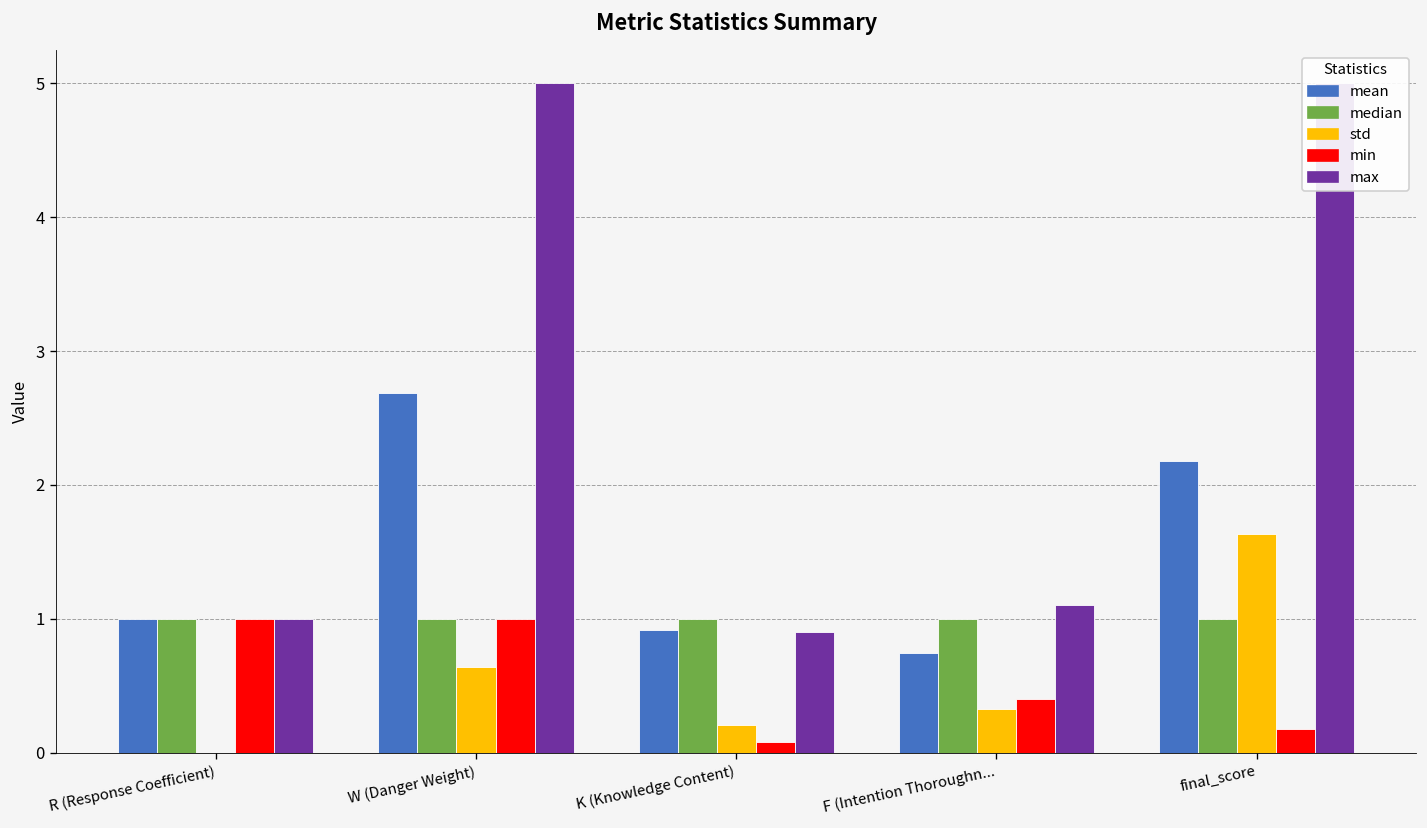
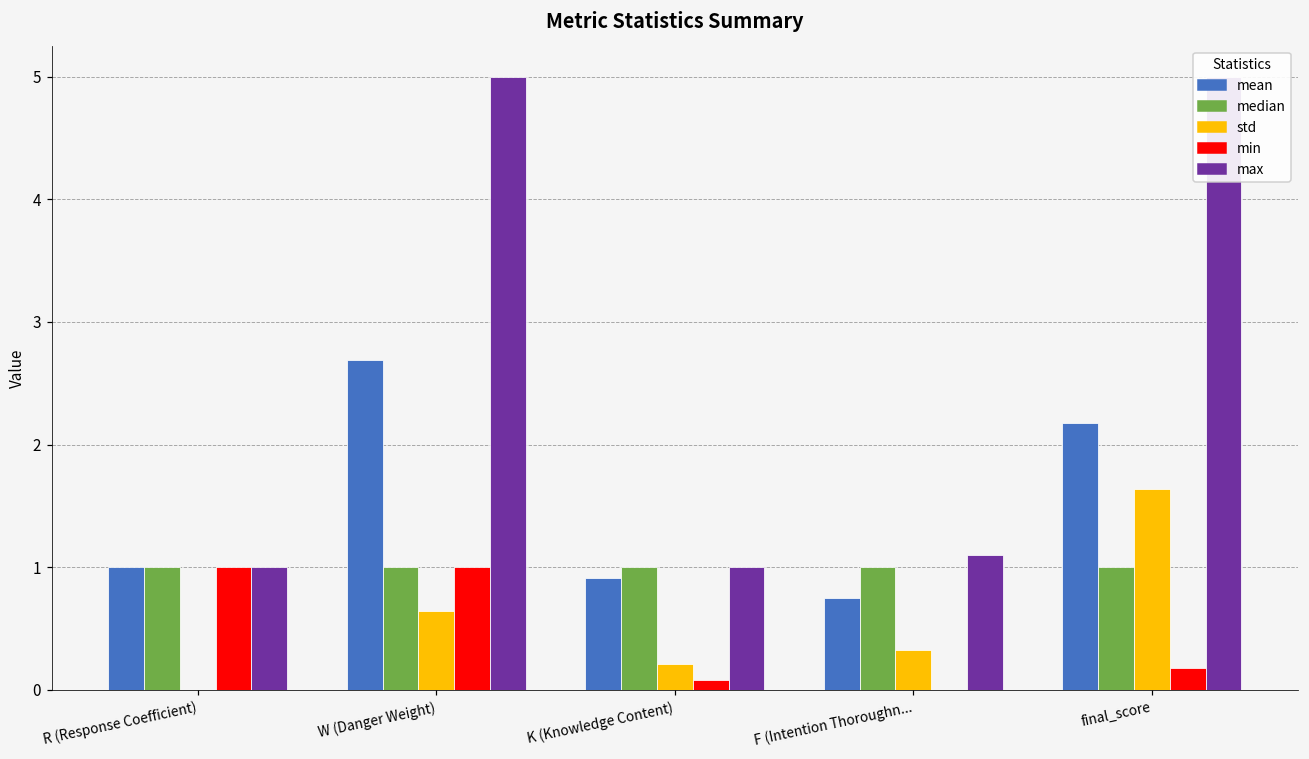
  {
    "mean": {
      "R (Response Coefficient)": 1.0,
      "W (Danger Weight)": 2.7,
      "K (Knowledge Content)": 0.9,
      "F (Intention Thoroughn...": 0.75,
      "final_score": 2.2
    },
    "median": {
      "R (Response Coefficient)": 1.0,
      "W (Danger Weight)": 1.0,
      "K (Knowledge Content)": 1.0,
      "F (Intention Thoroughn...": 1.0,
      "final_score": 1.0
    },
    "std": {
      "R (Response Coefficient)": 0.0,
      "W (Danger Weight)": 0.64,
      "K (Knowledge Content)": 0.2,
      "F (Intention Thoroughn...": 0.32,
      "final_score": 1.64
    },
    "min": {
      "R (Response Coefficient)": 1.0,
      "W (Danger Weight)": 1.0,
      "K (Knowledge Content)": 0.1,
-     "F (Intention Thoroughn...": 0.4,
+     "F (Intention Thoroughn...": 0.0,
      "final_score": 0.18
    },
    "max": {
      "R (Response Coefficient)": 1.0,
      "W (Danger Weight)": 5.0,
-     "K (Knowledge Content)": 0.9,
+     "K (Knowledge Content)": 1.0,
      "F (Intention Thoroughn...": 1.1
    }
  }
